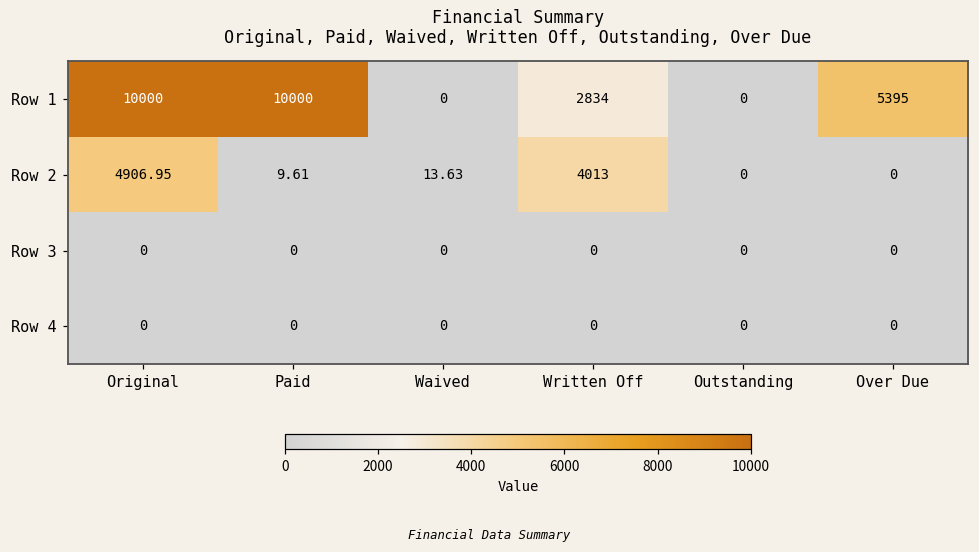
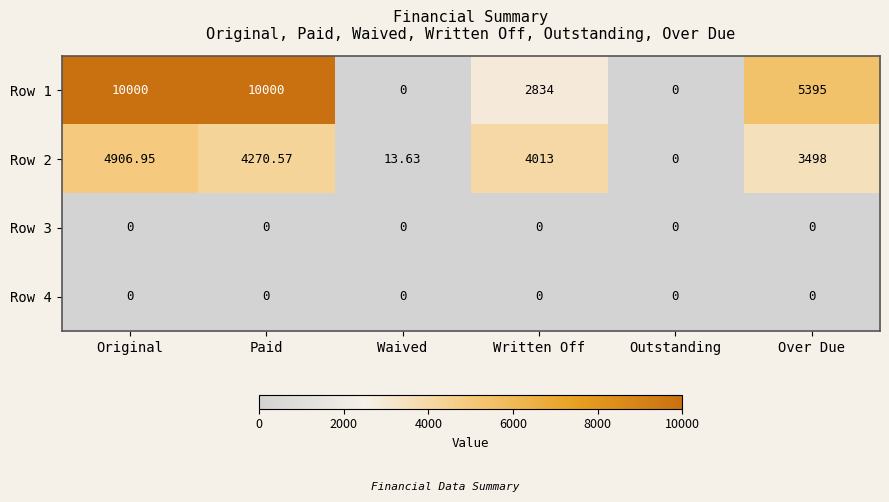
  {
    "Row 1": {
      "Original": 10000,
      "Paid": 10000,
      "Waived": 0,
      "Written Off": 2834,
      "Outstanding": 0,
      "Over Due": 5395
    },
    "Row 2": {
      "Original": 4906.95,
-     "Paid": 9.61,
+     "Paid": 4270.57,
      "Waived": 13.63,
      "Written Off": 4013,
      "Outstanding": 0,
-     "Over Due": 0
+     "Over Due": 3498
    },
    "Row 3": {
      "Original": 0,
      "Paid": 0,
      "Waived": 0,
      "Written Off": 0,
      "Outstanding": 0,
      "Over Due": 0
    },
    "Row 4": {
      "Original": 0,
      "Paid": 0,
      "Waived": 0,
      "Written Off": 0,
      "Outstanding": 0,
      "Over Due": 0
    }
  }
